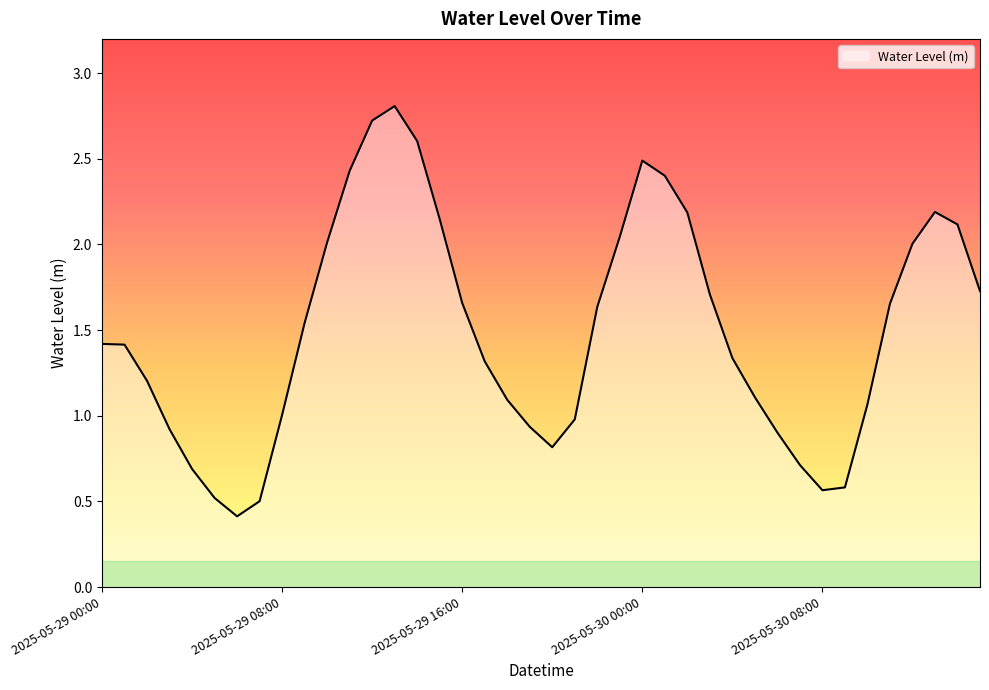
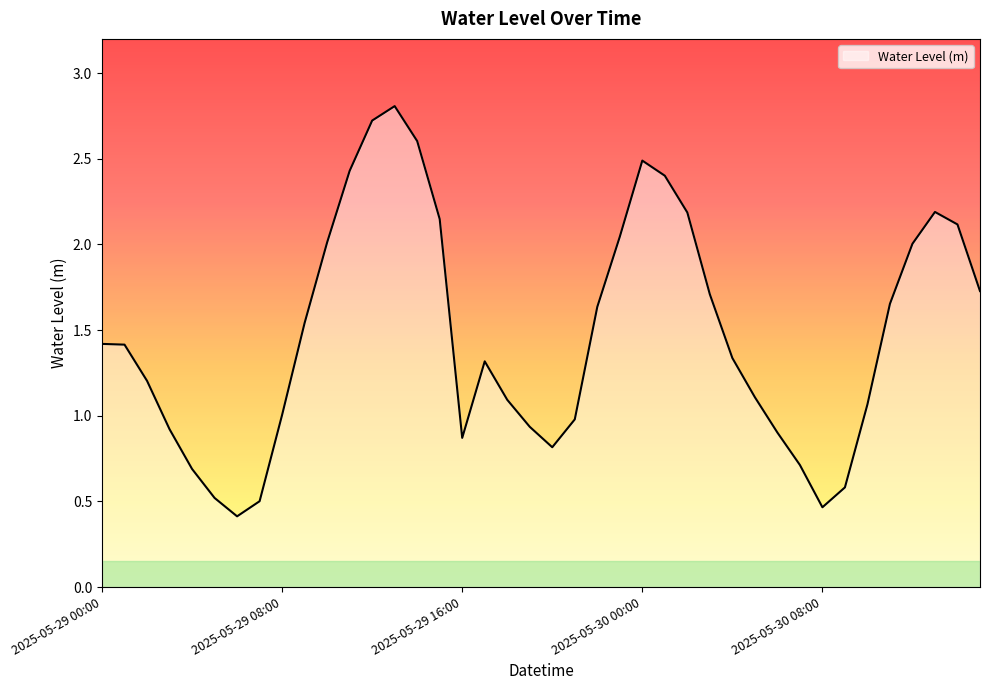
  {
    "2025-05-29 00:00": 1.42,
    "2025-05-29 08:00": 1.01,
-   "2025-05-29 16:00": 1.66,
+   "2025-05-29 16:00": 0.87,
    "2025-05-30 00:00": 2.49,
-   "2025-05-30 08:00": 0.57
+   "2025-05-30 08:00": 0.47
  }
